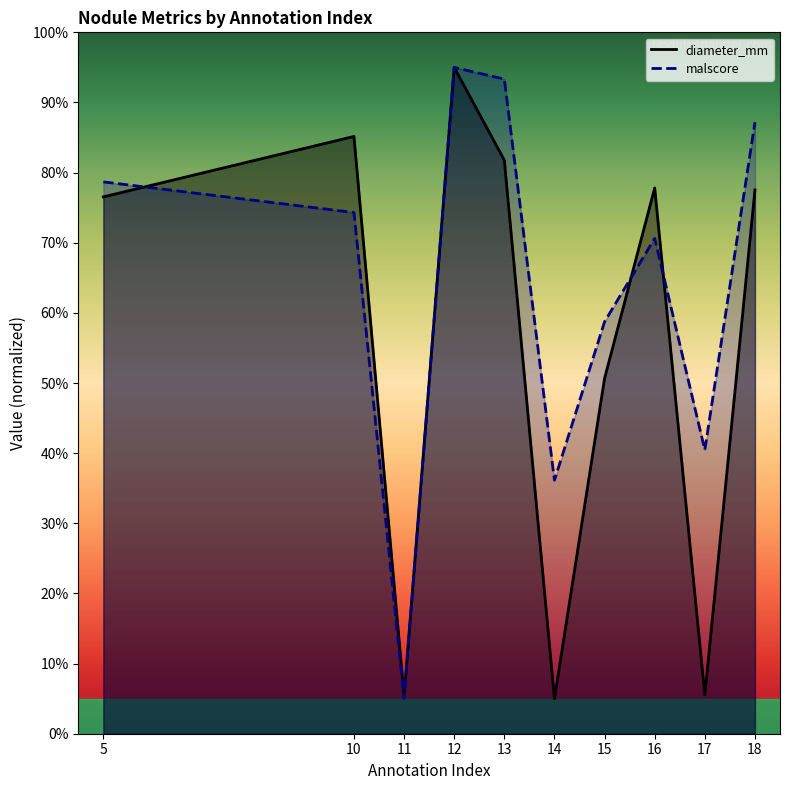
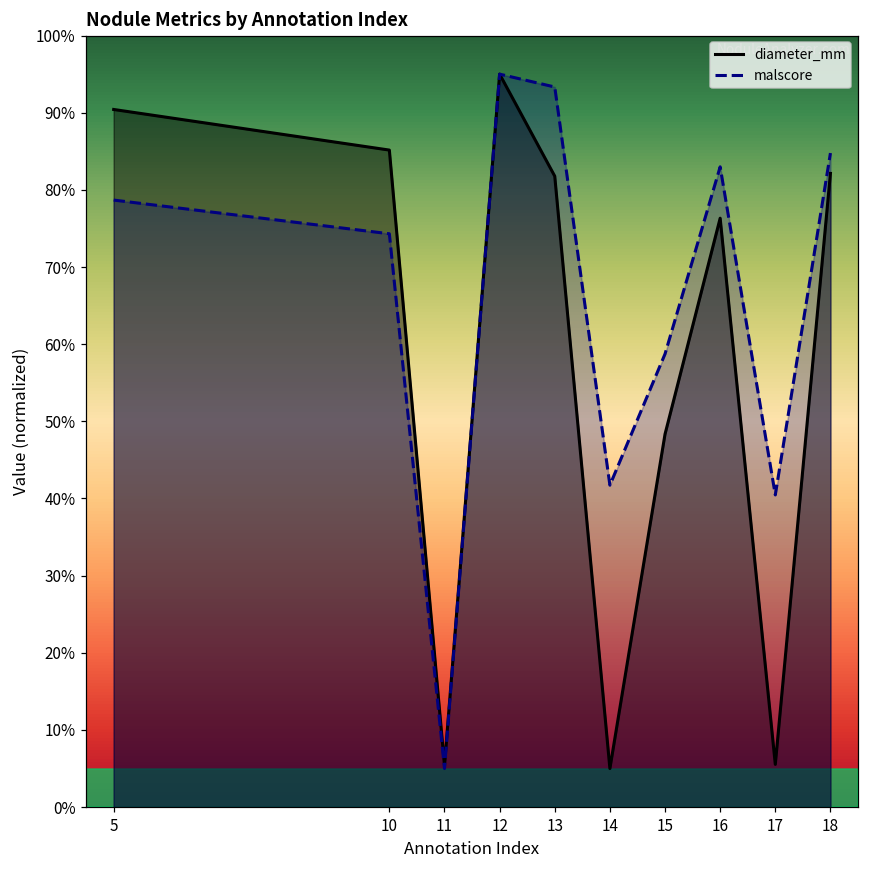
  {
    "diameter_mm": {
-     "5": "77%",
+     "5": "90%",
      "10": "85%",
      "11": "5%",
      "13": "82%",
-     "15": "51%",
-     "16": "78%",
+     "15": "48%",
+     "16": "76%",
      "17": "6%",
-     "18": "78%"
+     "18": "82%"
    },
    "malscore": {
      "5": "79%",
      "10": "74%",
      "13": "93%",
-     "14": "36%",
+     "14": "42%",
      "15": "59%",
-     "16": "71%",
+     "16": "83%",
      "17": "40%",
-     "18": "87%"
+     "18": "85%"
    }
  }
